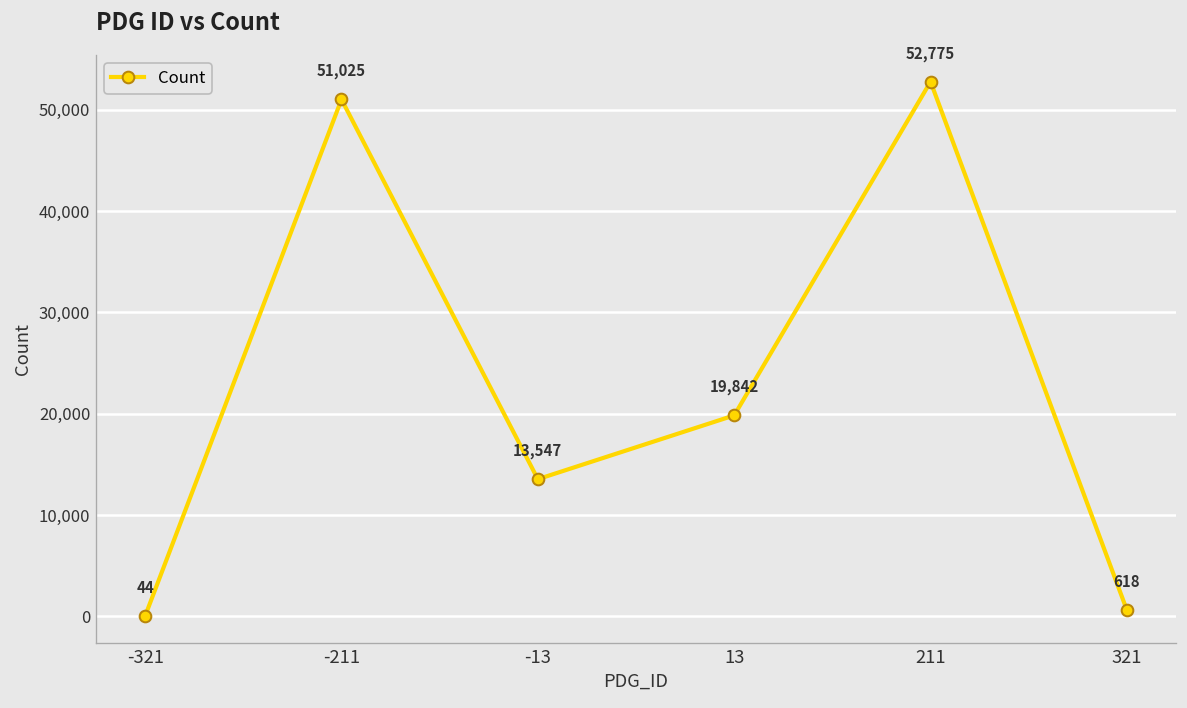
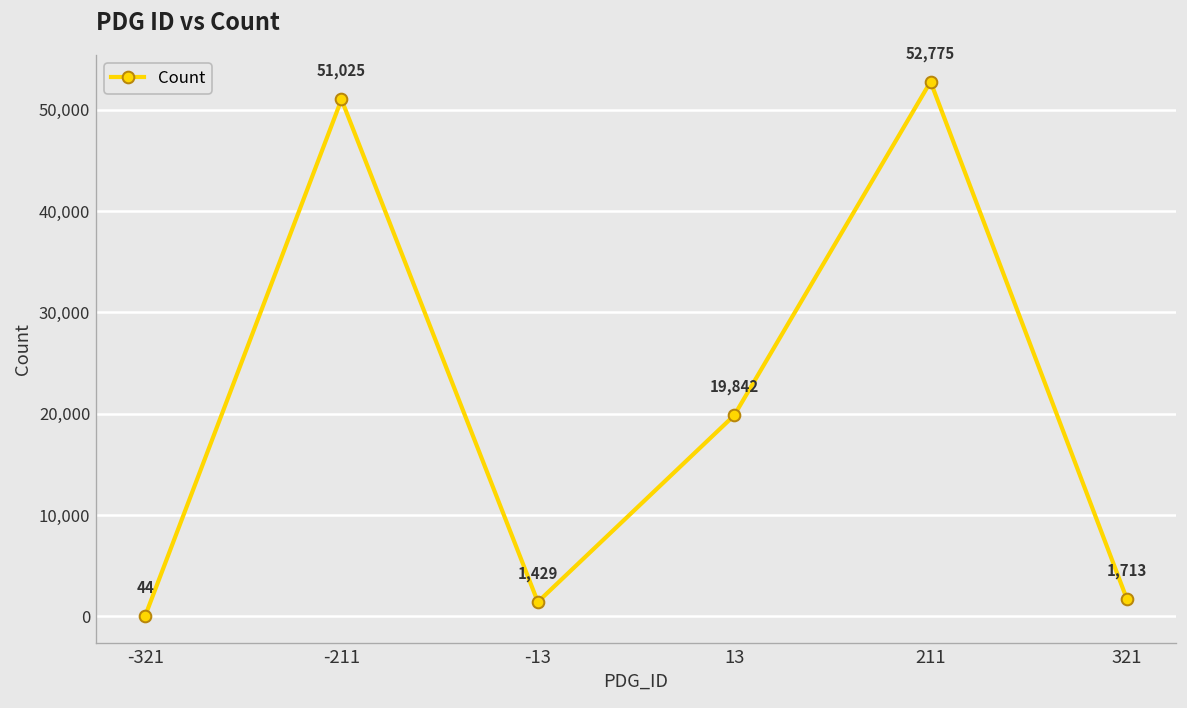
  {
    "-321": "44",
    "-211": "51,025",
-   "-13": "13,547",
+   "-13": "1,429",
    "13": "19,842",
    "211": "52,775",
-   "321": "618"
+   "321": "1,713"
  }
